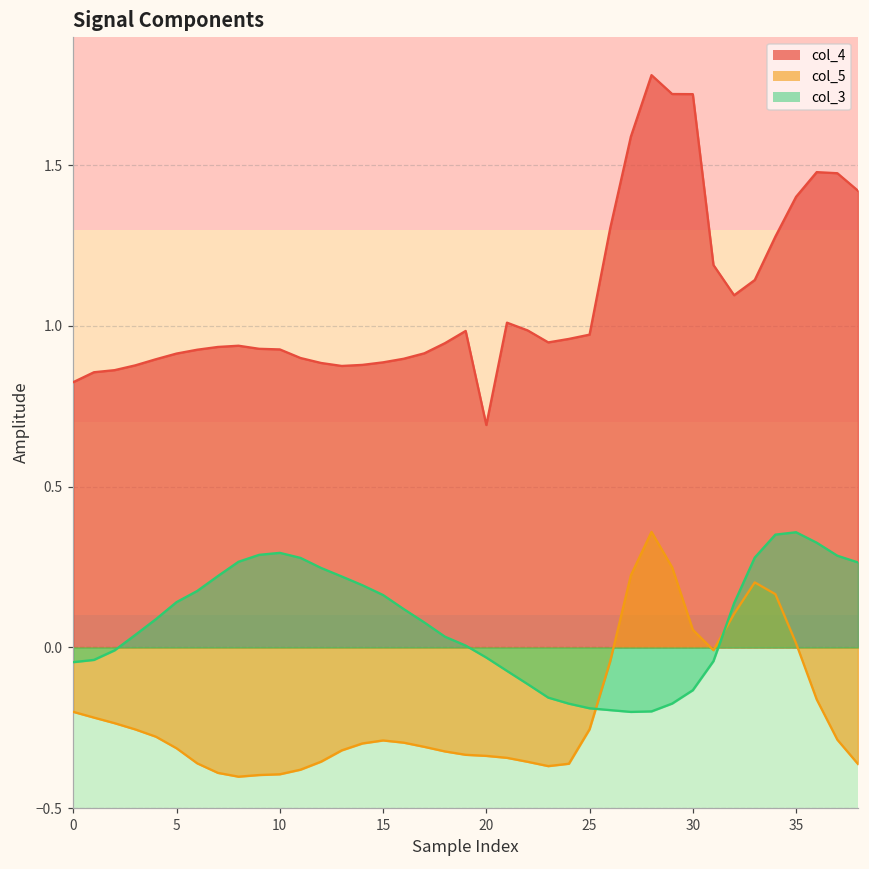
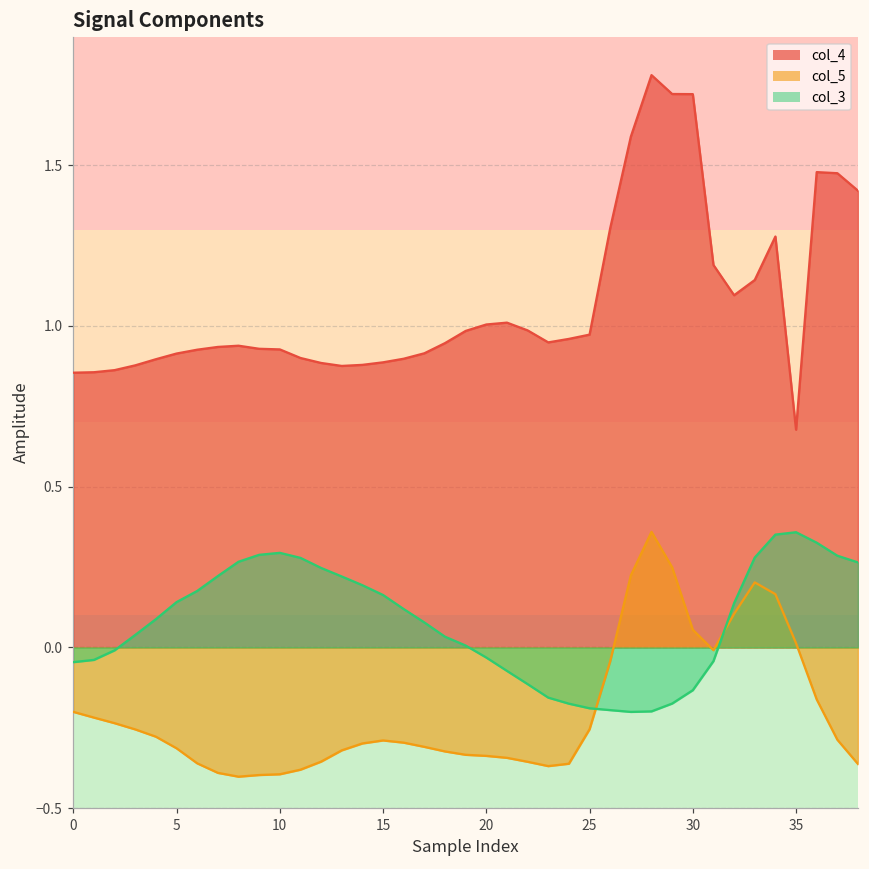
  {
    "col_4": {
-     "0": 0.83,
+     "0": 0.85,
      "5": 0.91,
      "10": 0.93,
      "15": 0.89,
-     "20": 0.69,
+     "20": 1.00,
      "25": 0.97,
      "30": 1.72,
-     "35": 1.40
+     "35": 0.68
    }
  }
